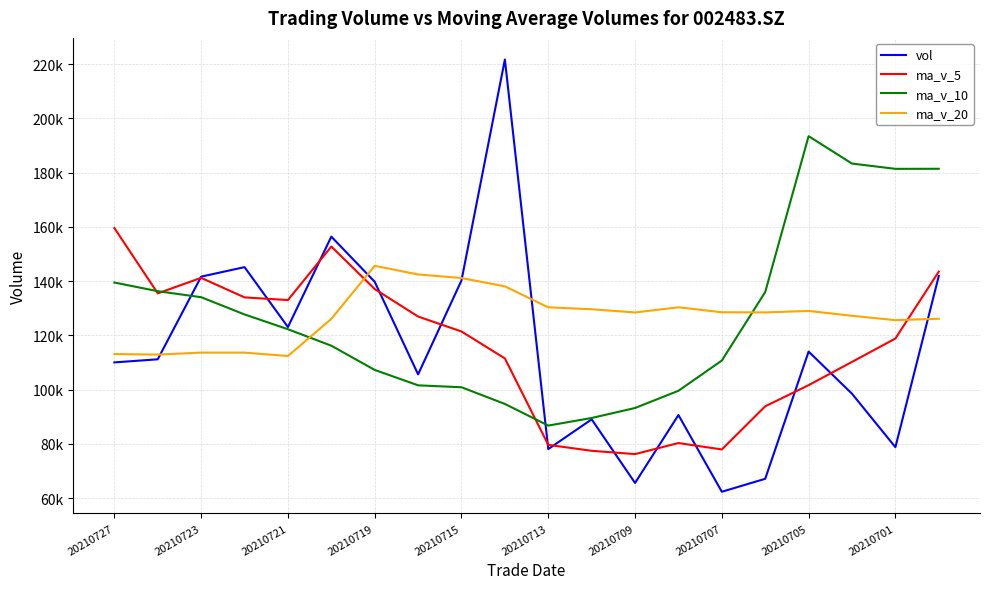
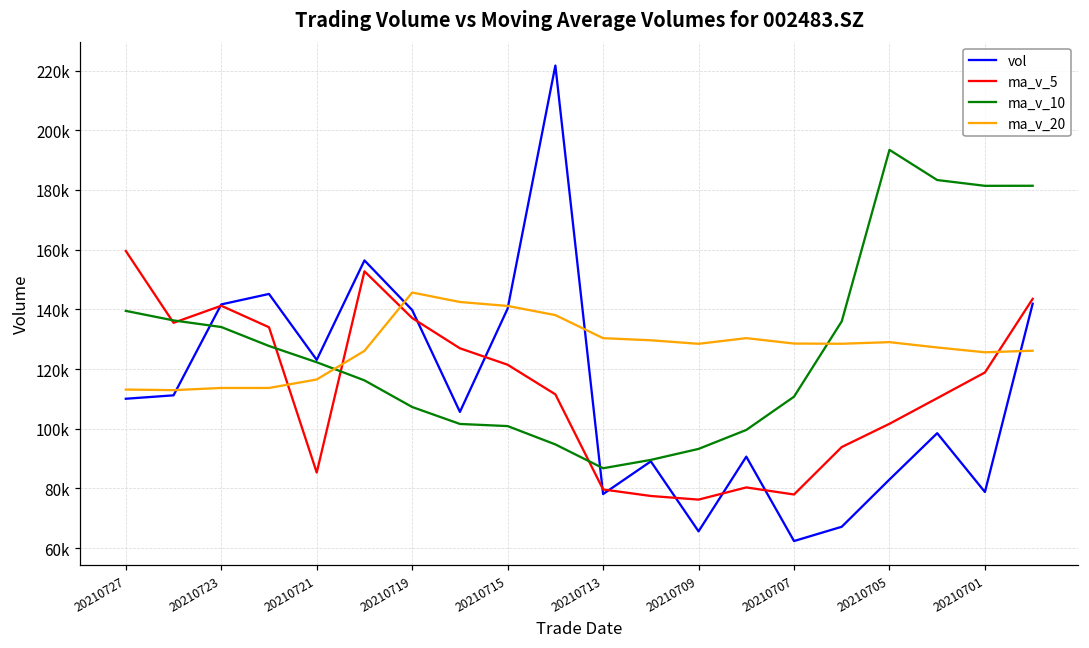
  {
    "vol": {
      "20210727": 110000,
      "20210719": 140000,
      "20210713": 78000,
      "20210709": 66000,
      "20210707": 62000,
-     "20210705": 114000,
+     "20210705": 83000,
      "20210701": 79000
    },
    "ma_v_5": {
      "20210727": 160000,
-     "20210721": 133000,
+     "20210721": 85000,
      "20210719": 137000,
      "20210715": 121000,
      "20210713": 80000,
      "20210709": 76000,
      "20210707": 78000,
      "20210705": 102000,
      "20210701": 119000
    },
    "ma_v_10": {
      "20210727": 139000,
      "20210723": 134000,
      "20210719": 107000,
      "20210715": 101000,
      "20210713": 87000,
      "20210709": 93000,
      "20210707": 111000,
      "20210705": 193000,
      "20210701": 181000
    },
    "ma_v_20": {
      "20210727": 113000,
      "20210723": 114000,
-     "20210721": 112000,
+     "20210721": 117000,
      "20210719": 146000,
      "20210713": 130000,
      "20210709": 128000,
      "20210707": 129000,
      "20210705": 129000,
      "20210701": 126000
    }
  }
